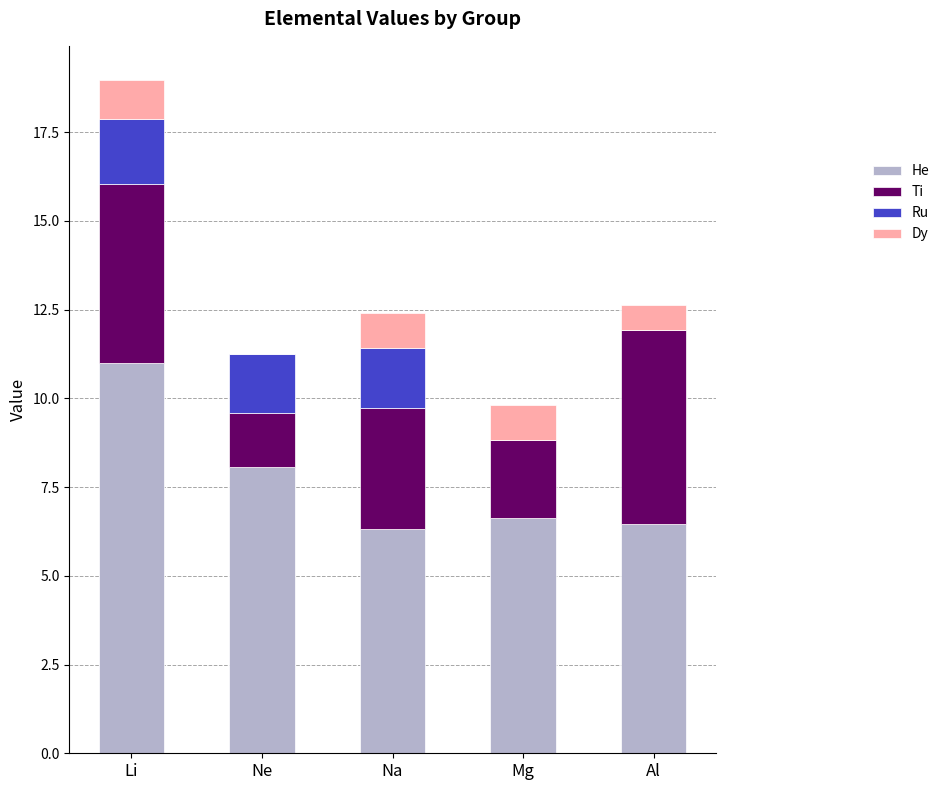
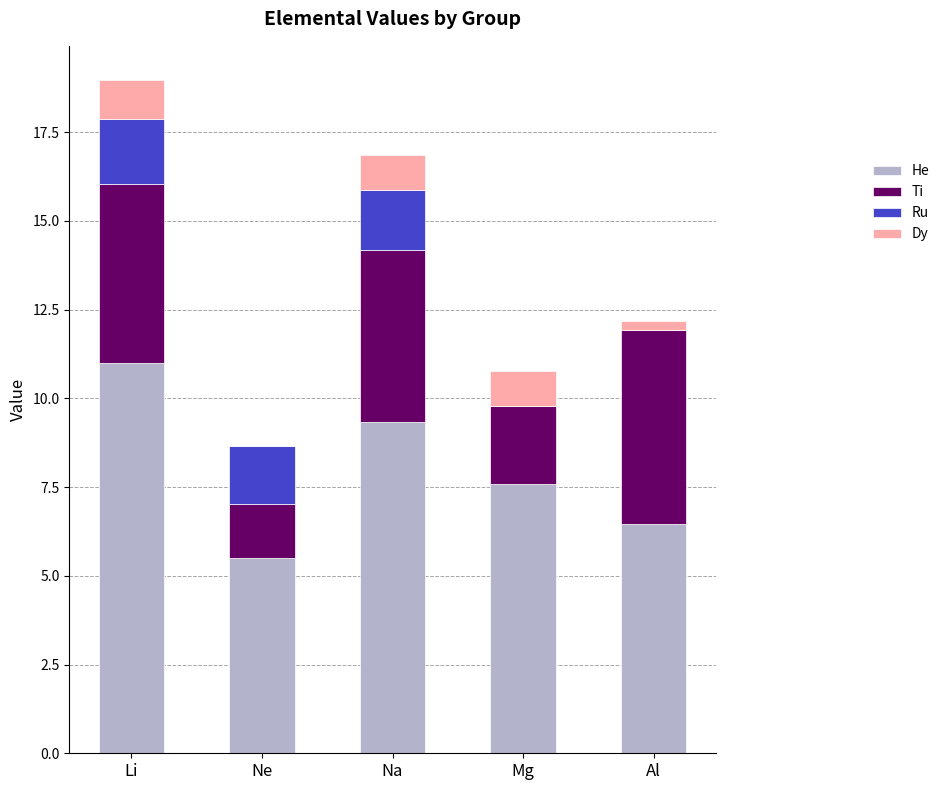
  {
    "He": {
      "Li": 11.0,
-     "Ne": 8.1,
-     "Na": 6.3,
-     "Mg": 6.6,
+     "Ne": 5.5,
+     "Na": 9.3,
+     "Mg": 7.6,
      "Al": 6.5
    },
    "Ti": {
      "Li": 5.0,
      "Ne": 1.5,
-     "Na": 3.4,
+     "Na": 4.8,
      "Mg": 2.2,
      "Al": 5.4
    },
    "Ru": {
      "Li": 1.8,
      "Ne": 1.6,
      "Na": 1.7,
      "Mg": 0.0,
      "Al": 0.0
    },
    "Dy": {
      "Li": 1.1,
      "Ne": 0.0,
      "Na": 1.0,
      "Mg": 1.0,
-     "Al": 0.7
+     "Al": 0.3
    }
  }
